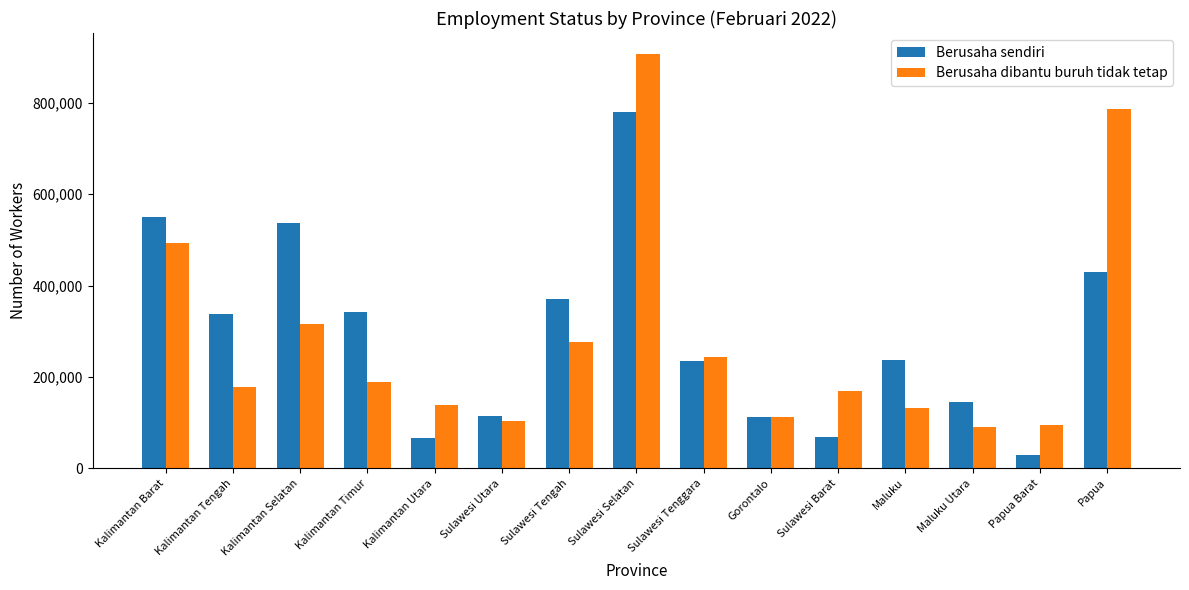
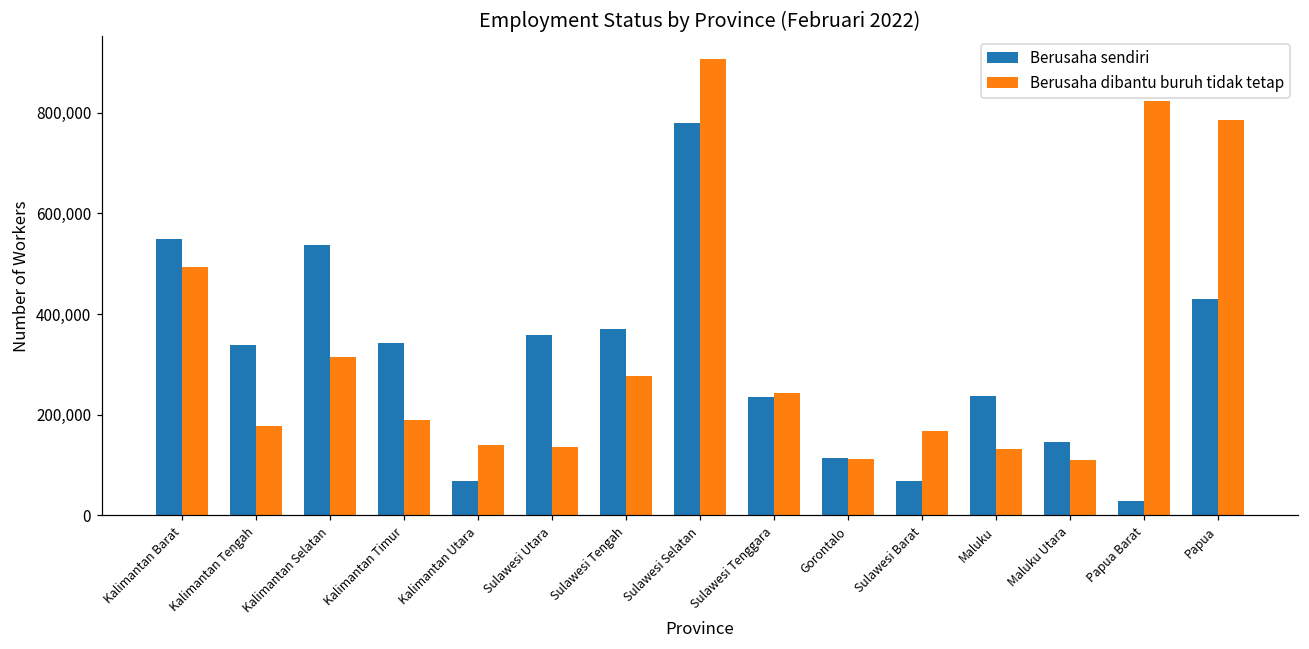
  {
    "Berusaha sendiri": {
      "Kalimantan Barat": "550,000",
      "Kalimantan Tengah": "340,000",
      "Kalimantan Selatan": "540,000",
      "Kalimantan Timur": "340,000",
      "Kalimantan Utara": "70,000",
-     "Sulawesi Utara": "110,000",
+     "Sulawesi Utara": "360,000",
      "Sulawesi Tengah": "370,000",
      "Sulawesi Selatan": "780,000",
      "Sulawesi Tenggara": "240,000",
      "Gorontalo": "110,000",
      "Sulawesi Barat": "70,000",
      "Maluku": "240,000",
      "Maluku Utara": "150,000",
      "Papua Barat": "30,000",
      "Papua": "430,000"
    },
    "Berusaha dibantu buruh tidak tetap": {
      "Kalimantan Barat": "490,000",
      "Kalimantan Tengah": "180,000",
      "Kalimantan Selatan": "320,000",
      "Kalimantan Timur": "190,000",
      "Kalimantan Utara": "140,000",
-     "Sulawesi Utara": "100,000",
+     "Sulawesi Utara": "140,000",
      "Sulawesi Tengah": "280,000",
      "Sulawesi Selatan": "910,000",
      "Sulawesi Tenggara": "240,000",
      "Gorontalo": "110,000",
      "Sulawesi Barat": "170,000",
      "Maluku": "130,000",
-     "Maluku Utara": "90,000",
-     "Papua Barat": "90,000",
+     "Maluku Utara": "110,000",
+     "Papua Barat": "820,000",
      "Papua": "790,000"
    }
  }
